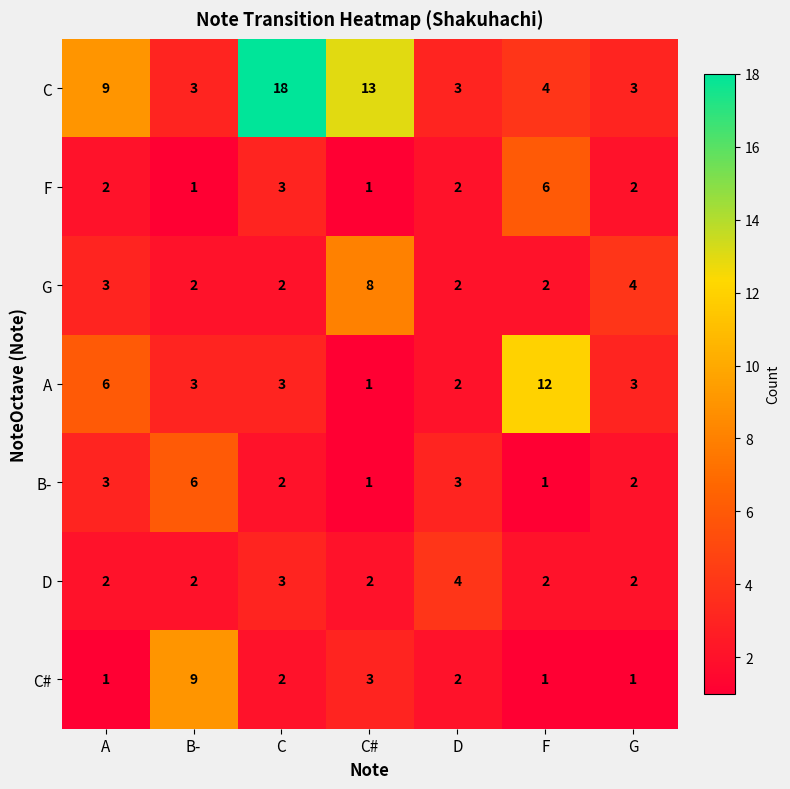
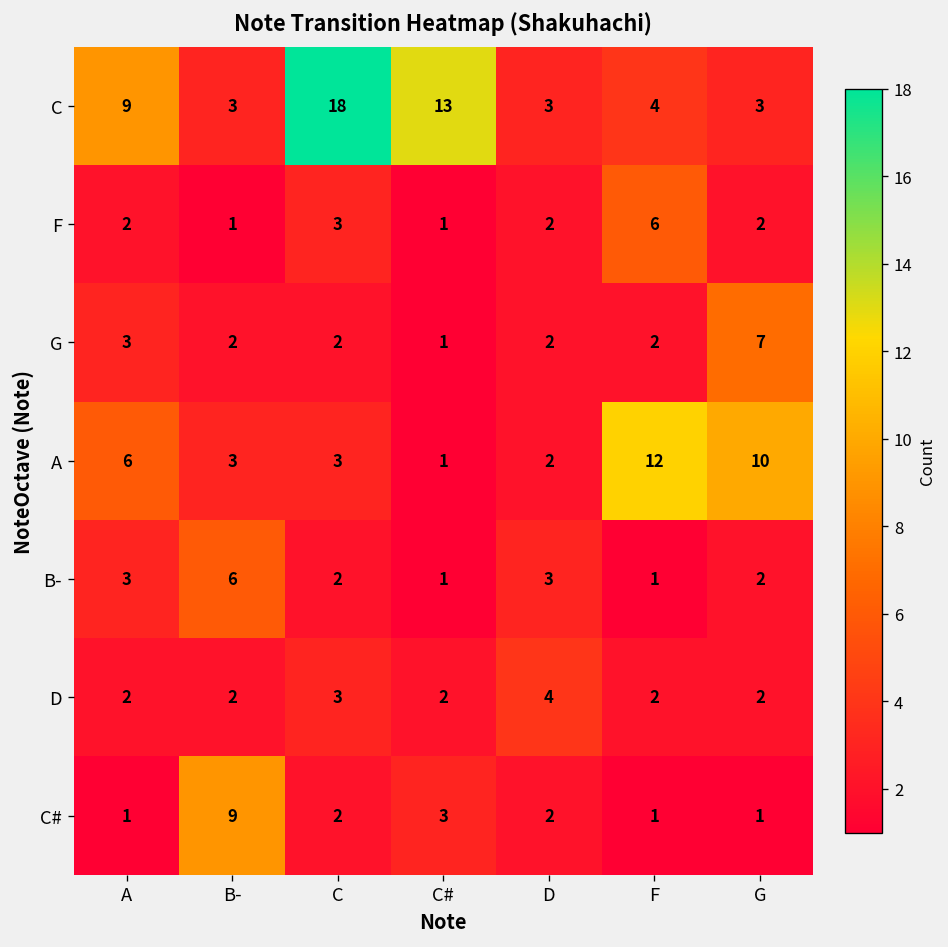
  {
    "C": {
      "A": 9,
      "B-": 3,
      "C": 18,
      "C#": 13,
      "D": 3,
      "F": 4,
      "G": 3
    },
    "F": {
      "A": 2,
      "B-": 1,
      "C": 3,
      "C#": 1,
      "D": 2,
      "F": 6,
      "G": 2
    },
    "G": {
      "A": 3,
      "B-": 2,
      "C": 2,
-     "C#": 8,
+     "C#": 1,
      "D": 2,
      "F": 2,
-     "G": 4
+     "G": 7
    },
    "A": {
      "A": 6,
      "B-": 3,
      "C": 3,
      "C#": 1,
      "D": 2,
      "F": 12,
-     "G": 3
+     "G": 10
    },
    "B-": {
      "A": 3,
      "B-": 6,
      "C": 2,
      "C#": 1,
      "D": 3,
      "F": 1,
      "G": 2
    },
    "D": {
      "A": 2,
      "B-": 2,
      "C": 3,
      "C#": 2,
      "D": 4,
      "F": 2,
      "G": 2
    },
    "C#": {
      "A": 1,
      "B-": 9,
      "C": 2,
      "C#": 3,
      "D": 2,
      "F": 1,
      "G": 1
    }
  }
